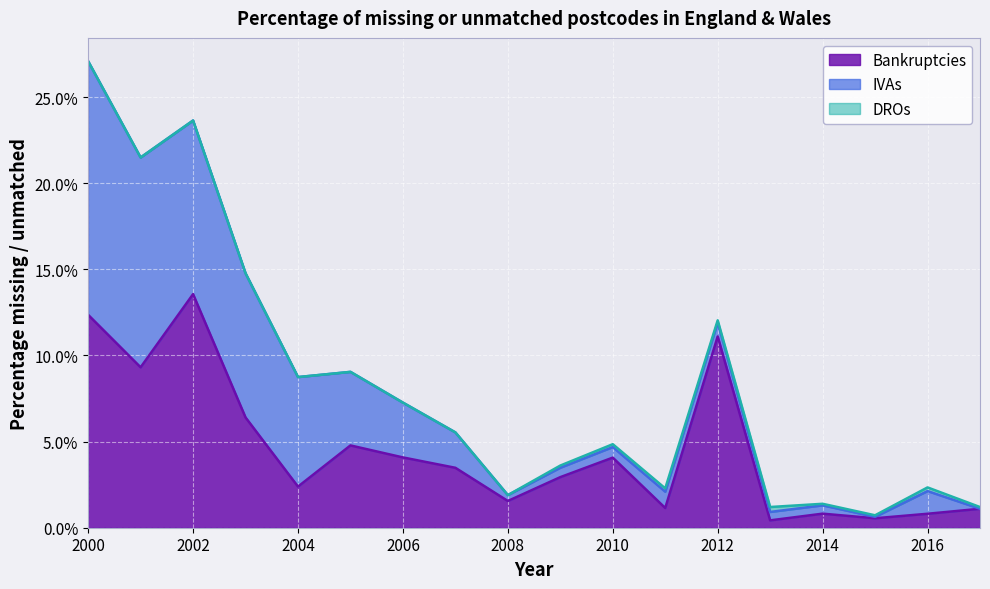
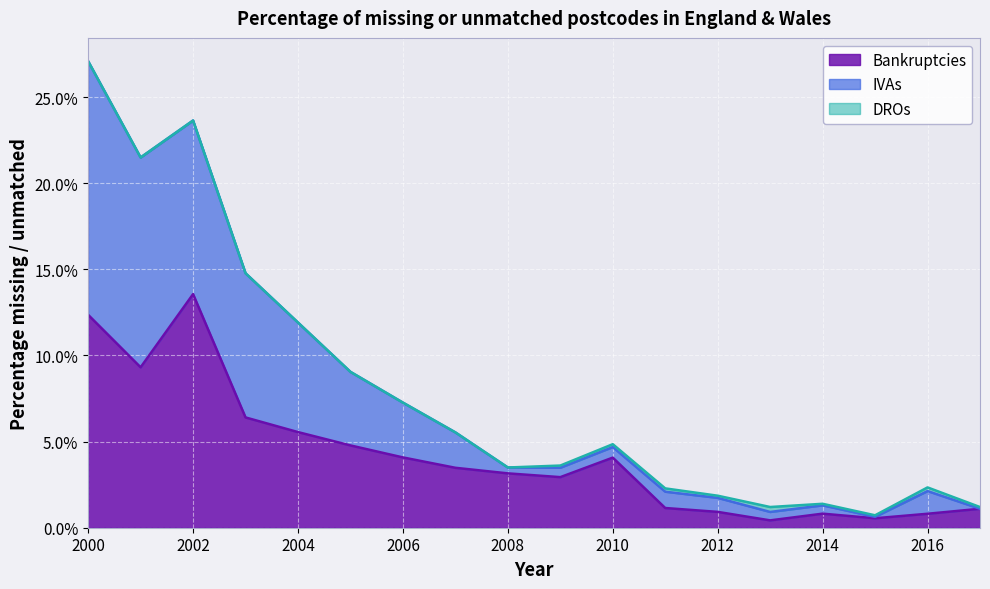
  {
    "Bankruptcies": {
      "2000": "12.4%",
      "2002": "13.6%",
-     "2004": "2.4%",
+     "2004": "5.6%",
      "2006": "4.1%",
-     "2008": "1.6%",
+     "2008": "3.2%",
      "2010": "4.1%",
-     "2012": "11.1%",
+     "2012": "0.9%",
      "2014": "0.8%",
      "2016": "0.8%"
    },
    "IVAs": {
      "2010": "0.6%",
      "2016": "1.3%"
    },
    "DROs": {
      "2010": "0.2%",
      "2016": "0.2%"
    }
  }
